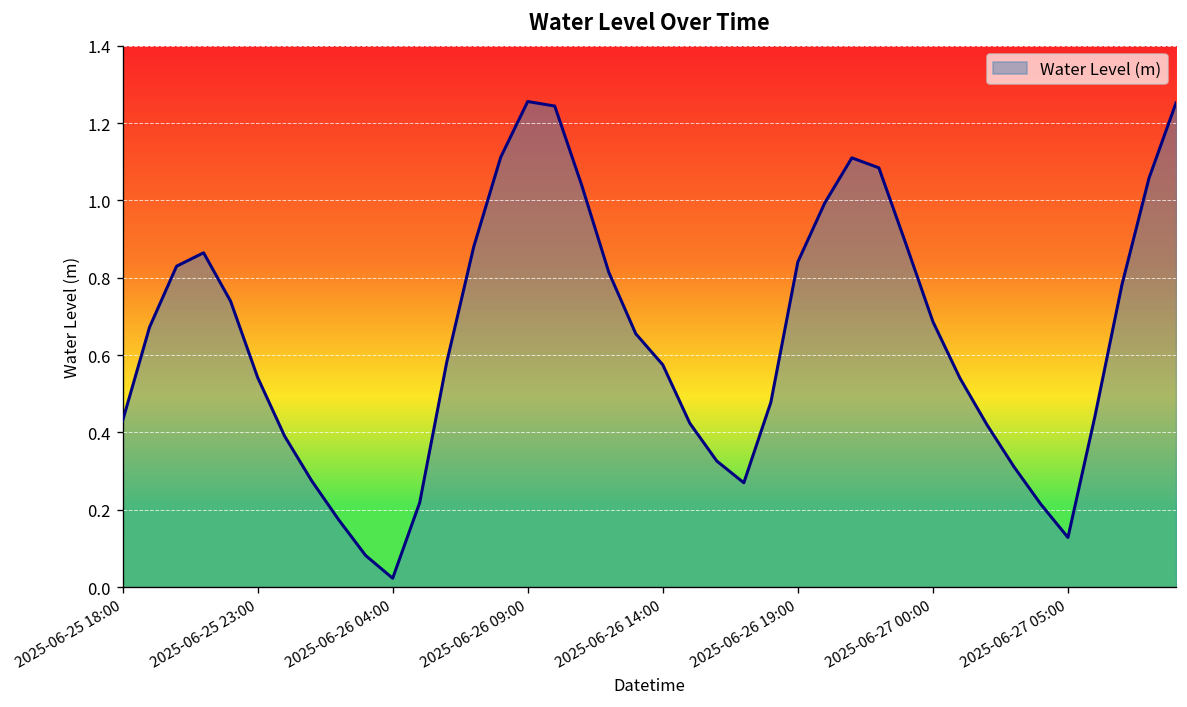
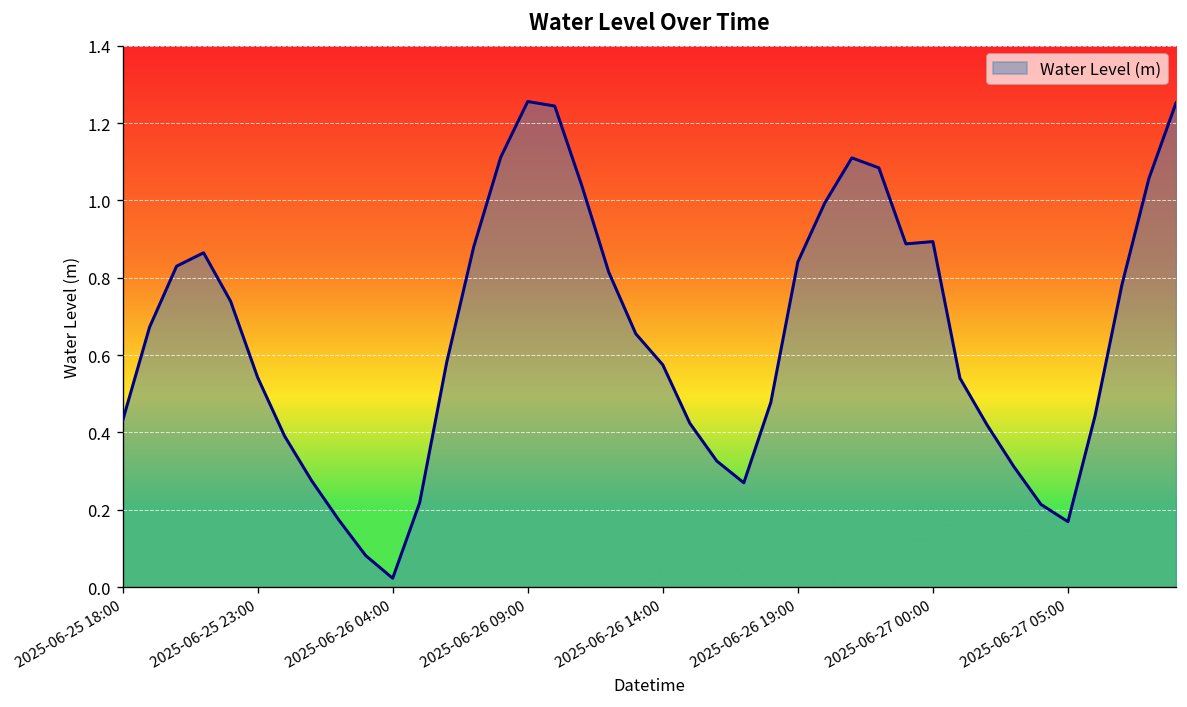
  {
    "2025-06-25 18:00": 0.43,
    "2025-06-25 23:00": 0.54,
    "2025-06-26 04:00": 0.02,
    "2025-06-26 09:00": 1.26,
    "2025-06-26 14:00": 0.57,
    "2025-06-26 19:00": 0.84,
-   "2025-06-27 00:00": 0.69,
-   "2025-06-27 05:00": 0.13
+   "2025-06-27 00:00": 0.89,
+   "2025-06-27 05:00": 0.17
  }
